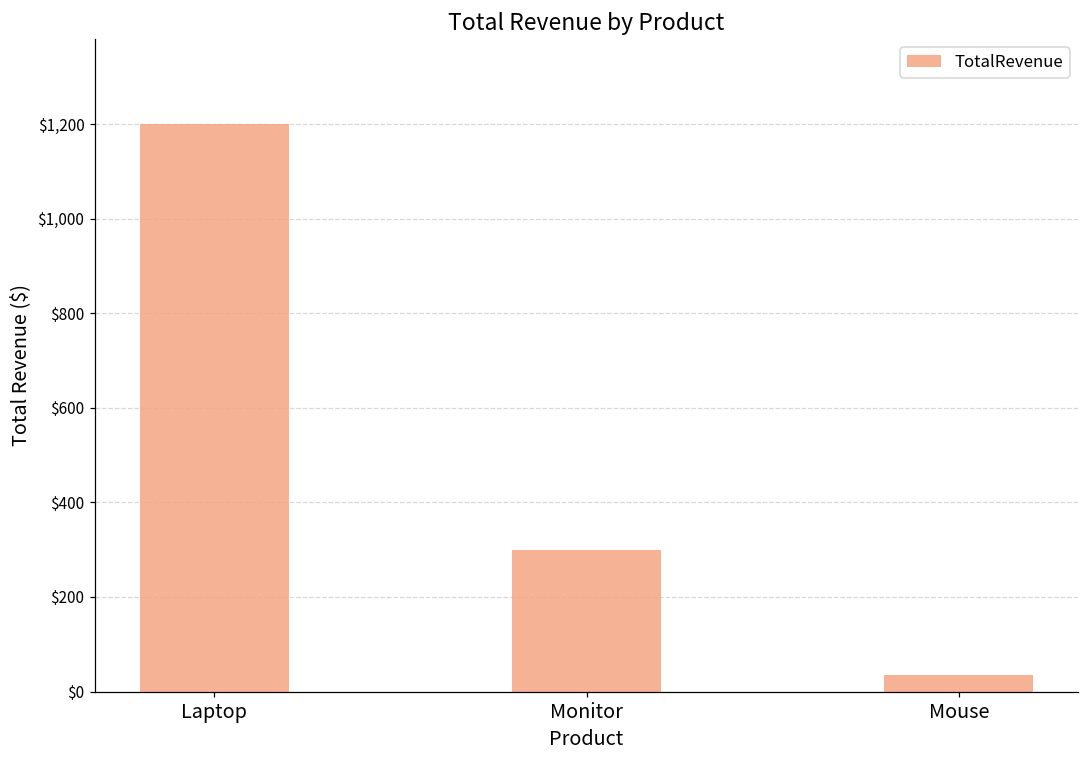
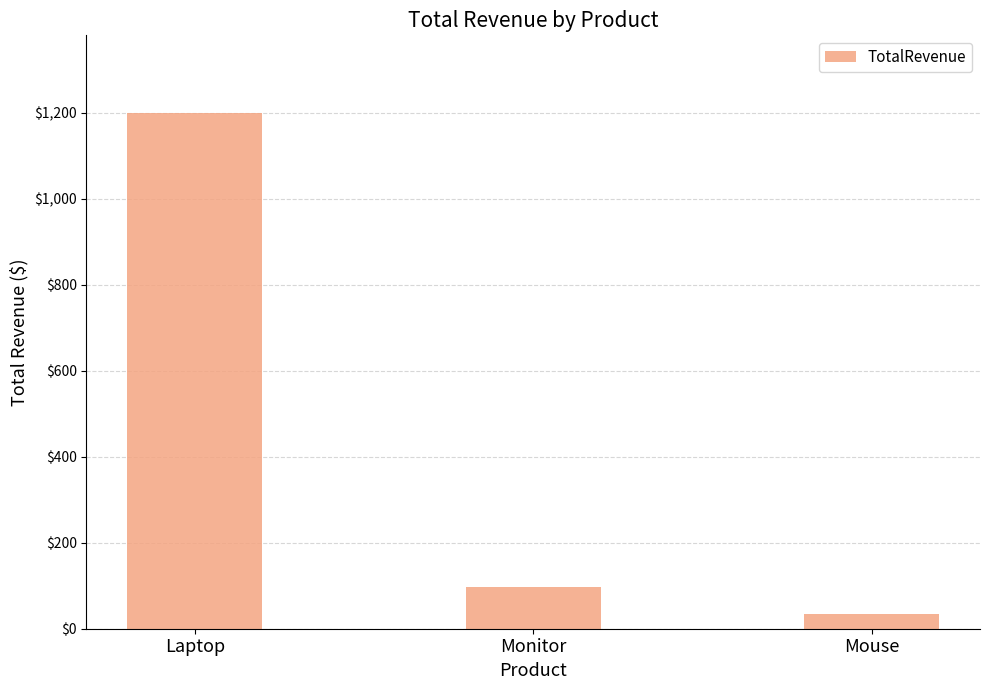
  {
    "Laptop": "$1,200",
-   "Monitor": "$300",
+   "Monitor": "$100",
    "Mouse": "$40"
  }
